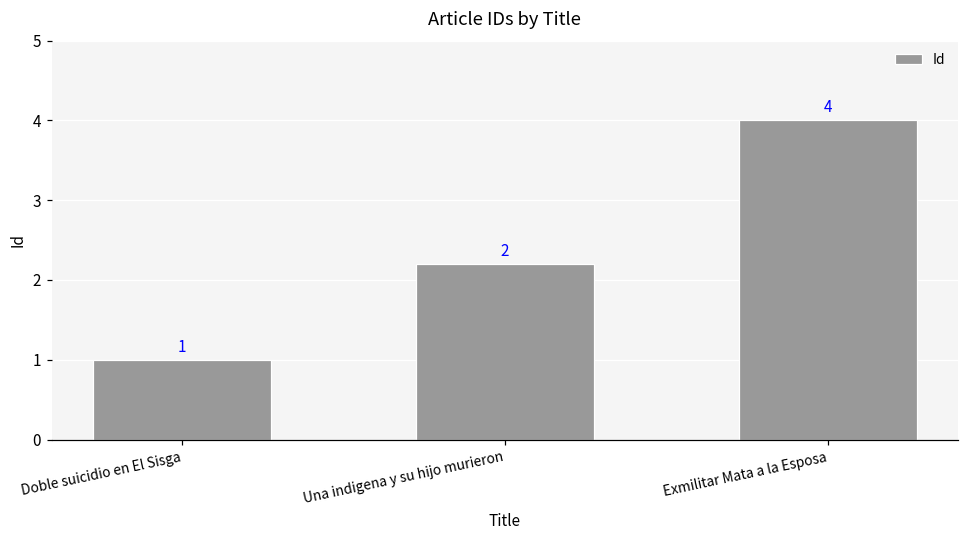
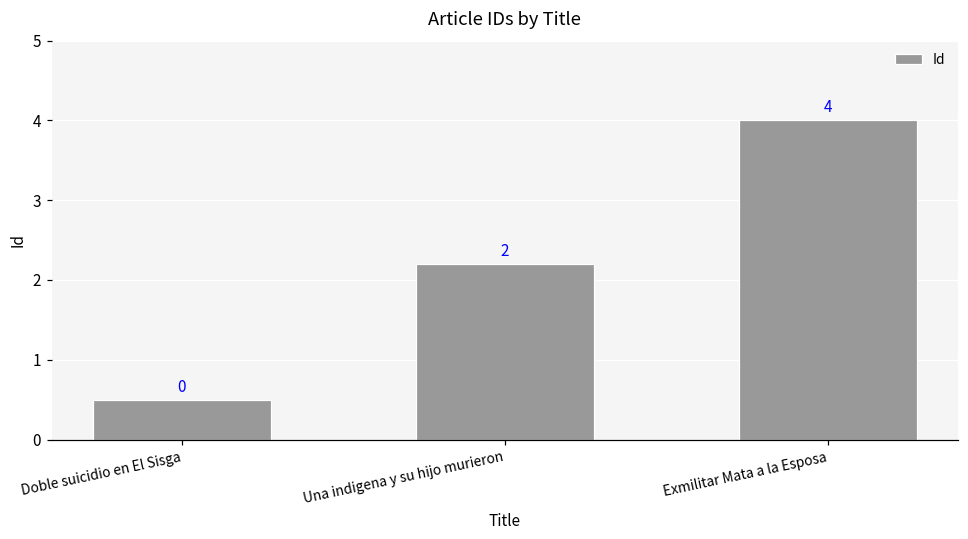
  {
-   "Doble suicidio en El Sisga": 1,
+   "Doble suicidio en El Sisga": 0,
    "Una indigena y su hijo murieron": 2,
    "Exmilitar Mata a la Esposa": 4
  }
